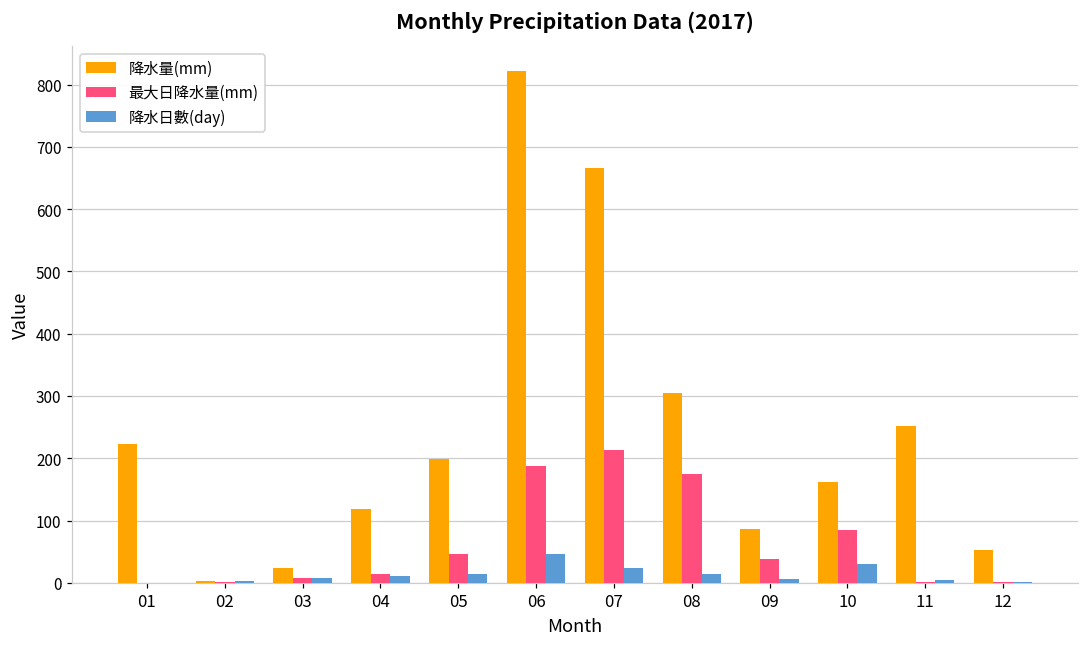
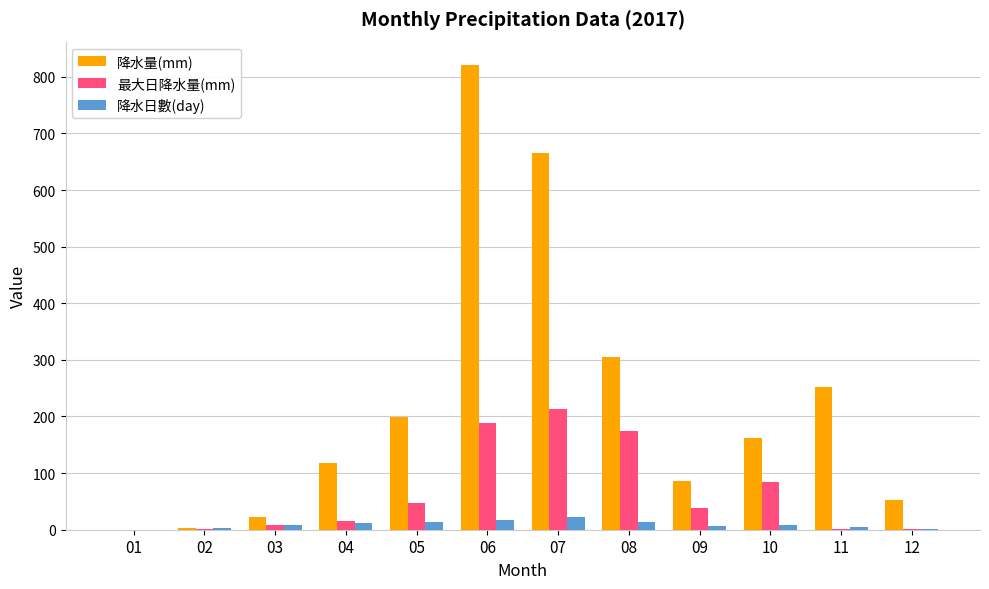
  {
    "降水量(mm)": {
-     "01": 220,
+     "01": 0,
      "03": 20,
      "04": 120,
      "05": 200,
      "06": 820,
      "07": 670,
      "08": 310,
      "09": 90,
      "10": 160,
      "11": 250,
      "12": 50
    },
    "最大日降水量(mm)": {
      "01": 0,
      "03": 10,
      "04": 10,
      "05": 50,
      "06": 190,
      "07": 210,
      "08": 180,
      "09": 40,
      "10": 80
    },
    "降水日數(day)": {
      "01": 0,
      "03": 10,
      "04": 10,
      "05": 10,
-     "06": 50,
+     "06": 20,
      "07": 20,
      "08": 10,
      "09": 10,
-     "10": 30,
+     "10": 10,
      "11": 10
    }
  }
